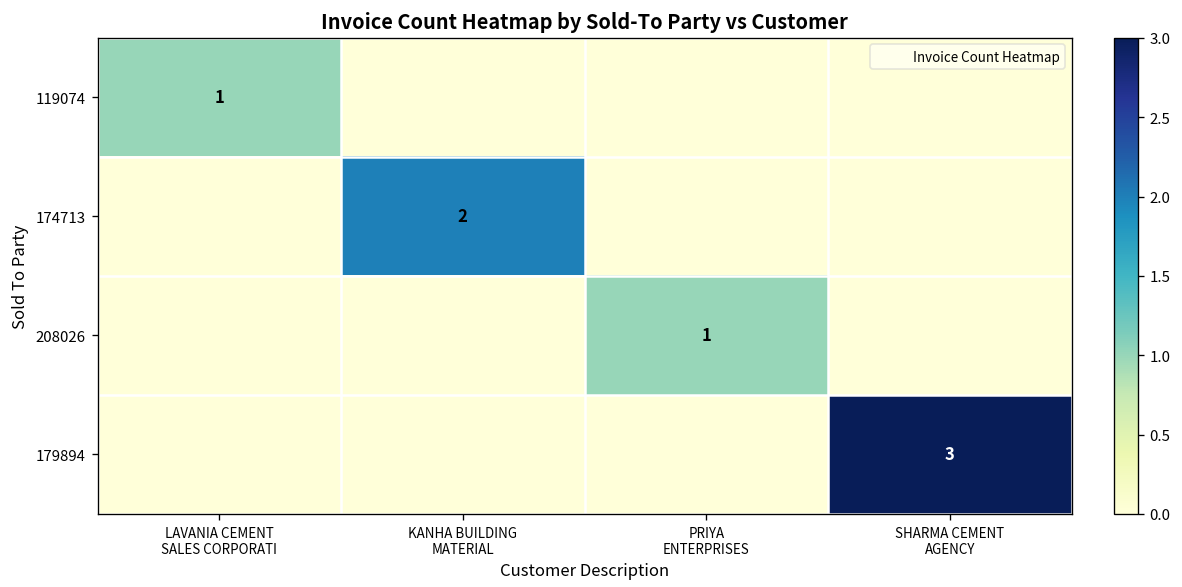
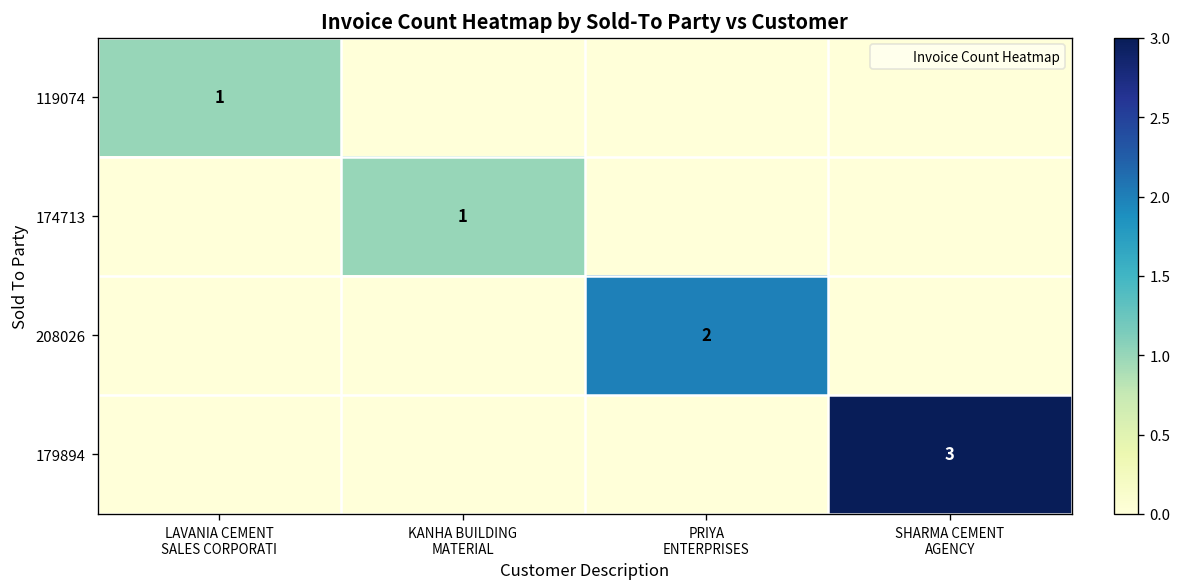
  {
    "119074": {
      "LAVANIA CEMENT SALES CORPORATI": 1
    },
    "174713": {
-     "KANHA BUILDING MATERIAL": 2
+     "KANHA BUILDING MATERIAL": 1
    },
    "208026": {
-     "PRIYA ENTERPRISES": 1
+     "PRIYA ENTERPRISES": 2
    },
    "179894": {
      "SHARMA CEMENT AGENCY": 3
    }
  }
